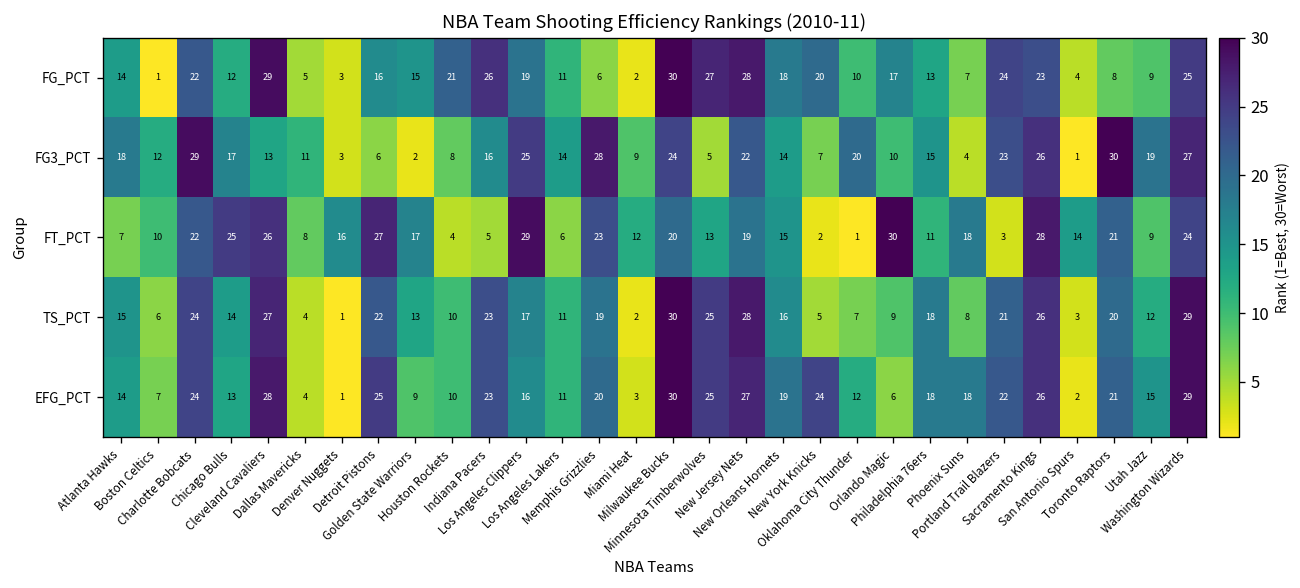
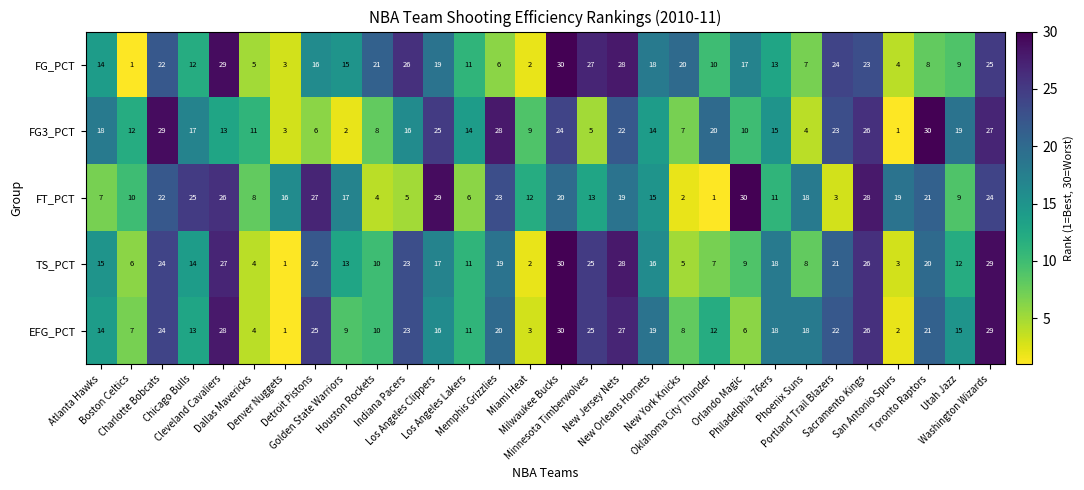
  {
    "FG_PCT": {
      "Atlanta Hawks": 14,
      "Boston Celtics": 1,
      "Charlotte Bobcats": 22,
      "Chicago Bulls": 12,
      "Cleveland Cavaliers": 29,
      "Dallas Mavericks": 5,
      "Denver Nuggets": 3,
      "Detroit Pistons": 16,
      "Golden State Warriors": 15,
      "Houston Rockets": 21,
      "Indiana Pacers": 26,
      "Los Angeles Clippers": 19,
      "Los Angeles Lakers": 11,
      "Memphis Grizzlies": 6,
      "Miami Heat": 2,
      "Milwaukee Bucks": 30,
      "Minnesota Timberwolves": 27,
      "New Jersey Nets": 28,
      "New Orleans Hornets": 18,
      "New York Knicks": 20,
      "Oklahoma City Thunder": 10,
      "Orlando Magic": 17,
      "Philadelphia 76ers": 13,
      "Phoenix Suns": 7,
      "Portland Trail Blazers": 24,
      "Sacramento Kings": 23,
      "San Antonio Spurs": 4,
      "Toronto Raptors": 8,
      "Utah Jazz": 9,
      "Washington Wizards": 25
    },
    "FG3_PCT": {
      "Atlanta Hawks": 18,
      "Boston Celtics": 12,
      "Charlotte Bobcats": 29,
      "Chicago Bulls": 17,
      "Cleveland Cavaliers": 13,
      "Dallas Mavericks": 11,
      "Denver Nuggets": 3,
      "Detroit Pistons": 6,
      "Golden State Warriors": 2,
      "Houston Rockets": 8,
      "Indiana Pacers": 16,
      "Los Angeles Clippers": 25,
      "Los Angeles Lakers": 14,
      "Memphis Grizzlies": 28,
      "Miami Heat": 9,
      "Milwaukee Bucks": 24,
      "Minnesota Timberwolves": 5,
      "New Jersey Nets": 22,
      "New Orleans Hornets": 14,
      "New York Knicks": 7,
      "Oklahoma City Thunder": 20,
      "Orlando Magic": 10,
      "Philadelphia 76ers": 15,
      "Phoenix Suns": 4,
      "Portland Trail Blazers": 23,
      "Sacramento Kings": 26,
      "San Antonio Spurs": 1,
      "Toronto Raptors": 30,
      "Utah Jazz": 19,
      "Washington Wizards": 27
    },
    "FT_PCT": {
      "Atlanta Hawks": 7,
      "Boston Celtics": 10,
      "Charlotte Bobcats": 22,
      "Chicago Bulls": 25,
      "Cleveland Cavaliers": 26,
      "Dallas Mavericks": 8,
      "Denver Nuggets": 16,
      "Detroit Pistons": 27,
      "Golden State Warriors": 17,
      "Houston Rockets": 4,
      "Indiana Pacers": 5,
      "Los Angeles Clippers": 29,
      "Los Angeles Lakers": 6,
      "Memphis Grizzlies": 23,
      "Miami Heat": 12,
      "Milwaukee Bucks": 20,
      "Minnesota Timberwolves": 13,
      "New Jersey Nets": 19,
      "New Orleans Hornets": 15,
      "New York Knicks": 2,
      "Oklahoma City Thunder": 1,
      "Orlando Magic": 30,
      "Philadelphia 76ers": 11,
      "Phoenix Suns": 18,
      "Portland Trail Blazers": 3,
      "Sacramento Kings": 28,
-     "San Antonio Spurs": 14,
+     "San Antonio Spurs": 19,
      "Toronto Raptors": 21,
      "Utah Jazz": 9,
      "Washington Wizards": 24
    },
    "TS_PCT": {
      "Atlanta Hawks": 15,
      "Boston Celtics": 6,
      "Charlotte Bobcats": 24,
      "Chicago Bulls": 14,
      "Cleveland Cavaliers": 27,
      "Dallas Mavericks": 4,
      "Denver Nuggets": 1,
      "Detroit Pistons": 22,
      "Golden State Warriors": 13,
      "Houston Rockets": 10,
      "Indiana Pacers": 23,
      "Los Angeles Clippers": 17,
      "Los Angeles Lakers": 11,
      "Memphis Grizzlies": 19,
      "Miami Heat": 2,
      "Milwaukee Bucks": 30,
      "Minnesota Timberwolves": 25,
      "New Jersey Nets": 28,
      "New Orleans Hornets": 16,
      "New York Knicks": 5,
      "Oklahoma City Thunder": 7,
      "Orlando Magic": 9,
      "Philadelphia 76ers": 18,
      "Phoenix Suns": 8,
      "Portland Trail Blazers": 21,
      "Sacramento Kings": 26,
      "San Antonio Spurs": 3,
      "Toronto Raptors": 20,
      "Utah Jazz": 12,
      "Washington Wizards": 29
    },
    "EFG_PCT": {
      "Atlanta Hawks": 14,
      "Boston Celtics": 7,
      "Charlotte Bobcats": 24,
      "Chicago Bulls": 13,
      "Cleveland Cavaliers": 28,
      "Dallas Mavericks": 4,
      "Denver Nuggets": 1,
      "Detroit Pistons": 25,
      "Golden State Warriors": 9,
      "Houston Rockets": 10,
      "Indiana Pacers": 23,
      "Los Angeles Clippers": 16,
      "Los Angeles Lakers": 11,
      "Memphis Grizzlies": 20,
      "Miami Heat": 3,
      "Milwaukee Bucks": 30,
      "Minnesota Timberwolves": 25,
      "New Jersey Nets": 27,
      "New Orleans Hornets": 19,
-     "New York Knicks": 24,
+     "New York Knicks": 8,
      "Oklahoma City Thunder": 12,
      "Orlando Magic": 6,
      "Philadelphia 76ers": 18,
      "Phoenix Suns": 18,
      "Portland Trail Blazers": 22,
      "Sacramento Kings": 26,
      "San Antonio Spurs": 2,
      "Toronto Raptors": 21,
      "Utah Jazz": 15,
      "Washington Wizards": 29
    }
  }
